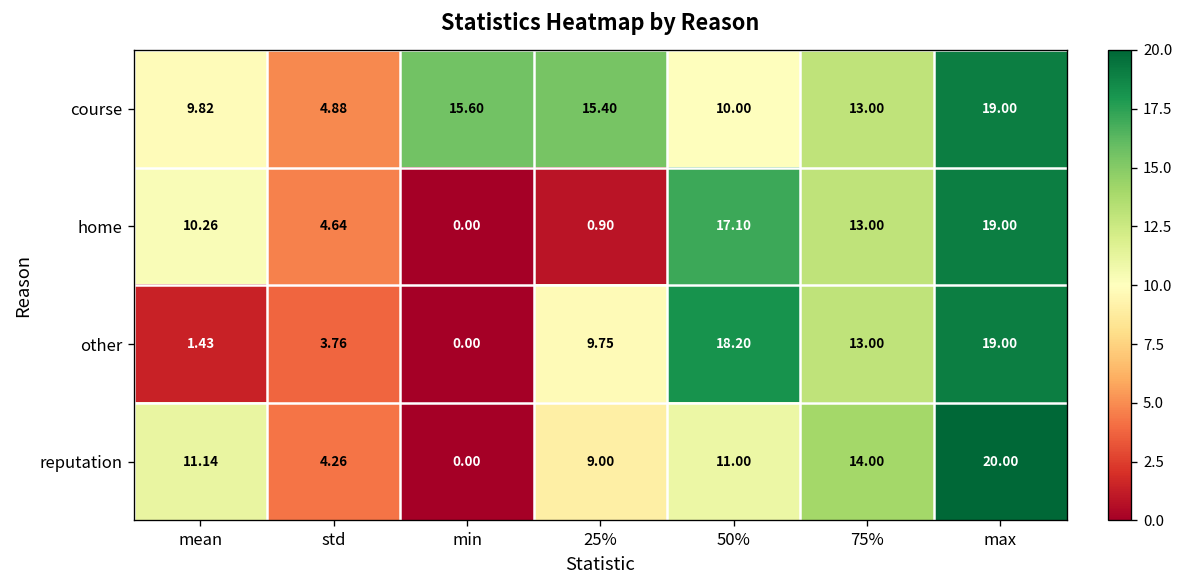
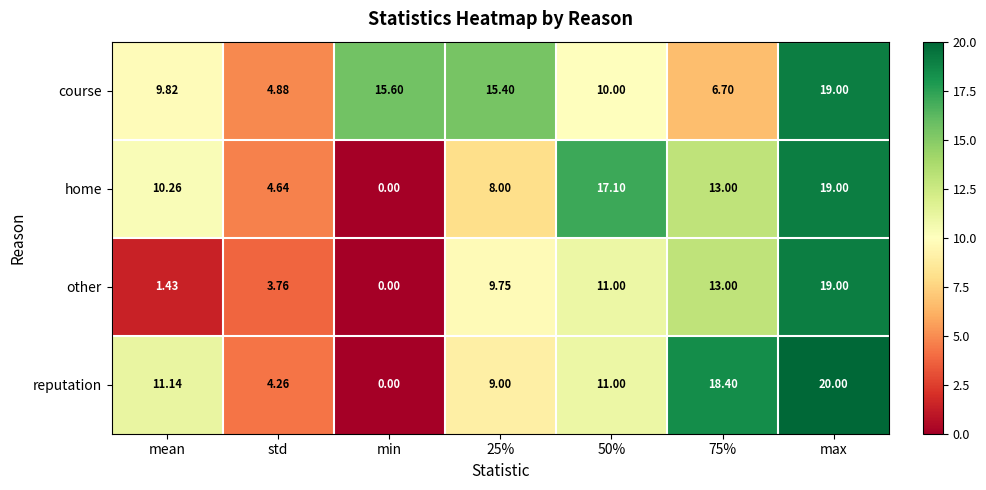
  {
    "course": {
      "mean": 9.82,
      "std": 4.88,
      "min": 15.60,
      "25%": 15.40,
      "50%": 10.00,
-     "75%": 13.00,
+     "75%": 6.70,
      "max": 19.00
    },
    "home": {
      "mean": 10.26,
      "std": 4.64,
      "min": 0.00,
-     "25%": 0.90,
+     "25%": 8.00,
      "50%": 17.10,
      "75%": 13.00,
      "max": 19.00
    },
    "other": {
      "mean": 1.43,
      "std": 3.76,
      "min": 0.00,
      "25%": 9.75,
-     "50%": 18.20,
+     "50%": 11.00,
      "75%": 13.00,
      "max": 19.00
    },
    "reputation": {
      "mean": 11.14,
      "std": 4.26,
      "min": 0.00,
      "25%": 9.00,
      "50%": 11.00,
-     "75%": 14.00,
+     "75%": 18.40,
      "max": 20.00
    }
  }
